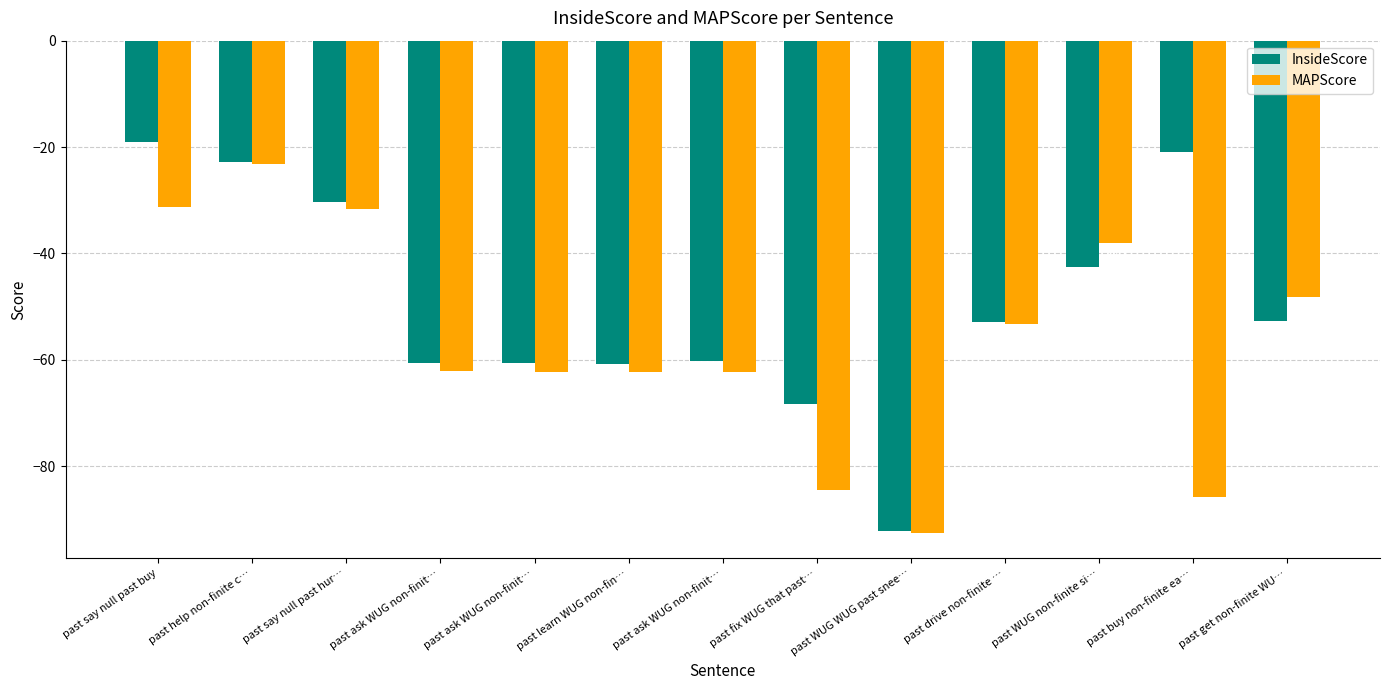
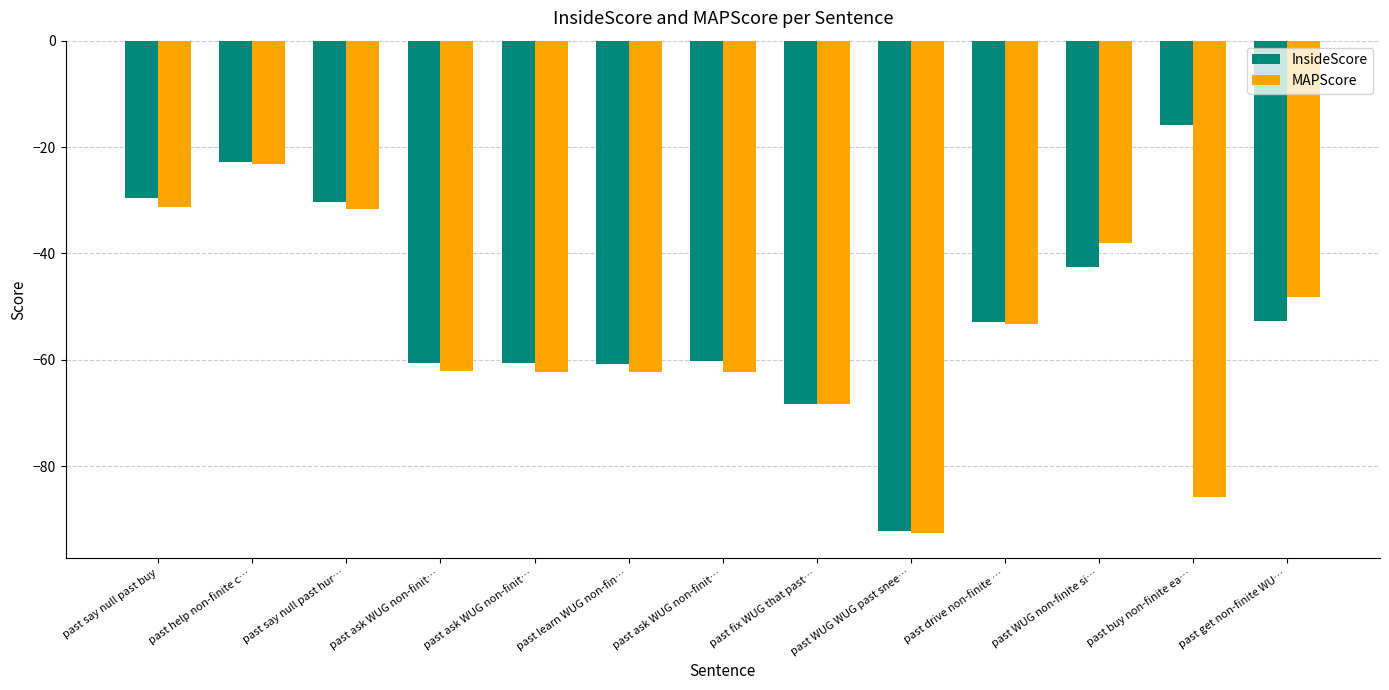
  {
    "InsideScore": {
-     "past say null past buy": -19,
+     "past say null past buy": -30,
      "past help non-finite c…": -23,
      "past say null past hur…": -30,
      "past learn WUG non-fin…": -61,
      "past fix WUG that past…": -68,
      "past WUG WUG past snee…": -92,
      "past drive non-finite …": -53,
      "past WUG non-finite si…": -43,
-     "past buy non-finite ea…": -21,
+     "past buy non-finite ea…": -16,
      "past get non-finite WU…": -53
    },
    "MAPScore": {
      "past say null past buy": -31,
      "past help non-finite c…": -23,
      "past say null past hur…": -32,
      "past learn WUG non-fin…": -62,
-     "past fix WUG that past…": -84,
+     "past fix WUG that past…": -68,
      "past WUG WUG past snee…": -93,
      "past drive non-finite …": -53,
      "past WUG non-finite si…": -38,
      "past buy non-finite ea…": -86,
      "past get non-finite WU…": -48
    }
  }
